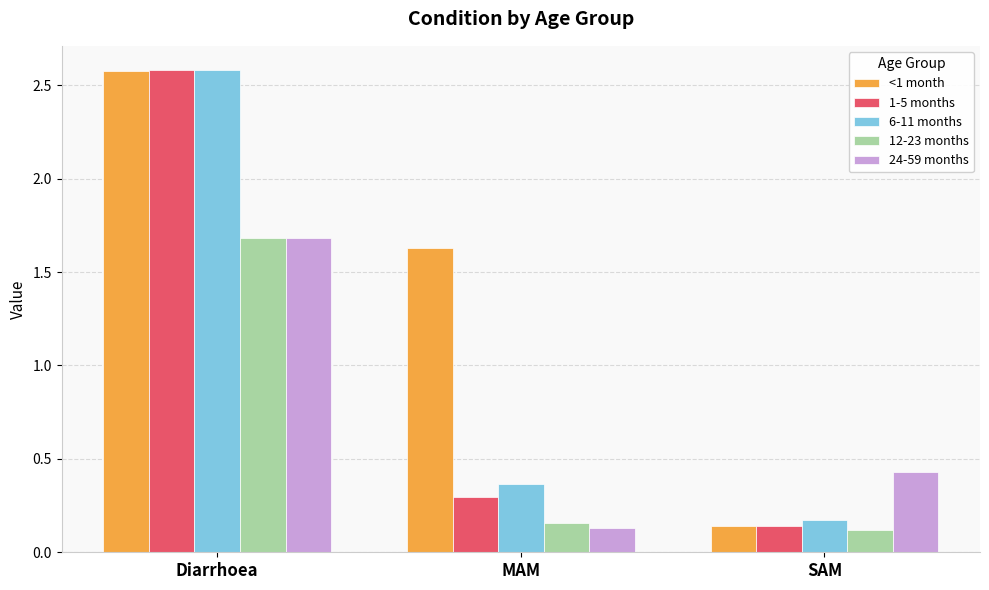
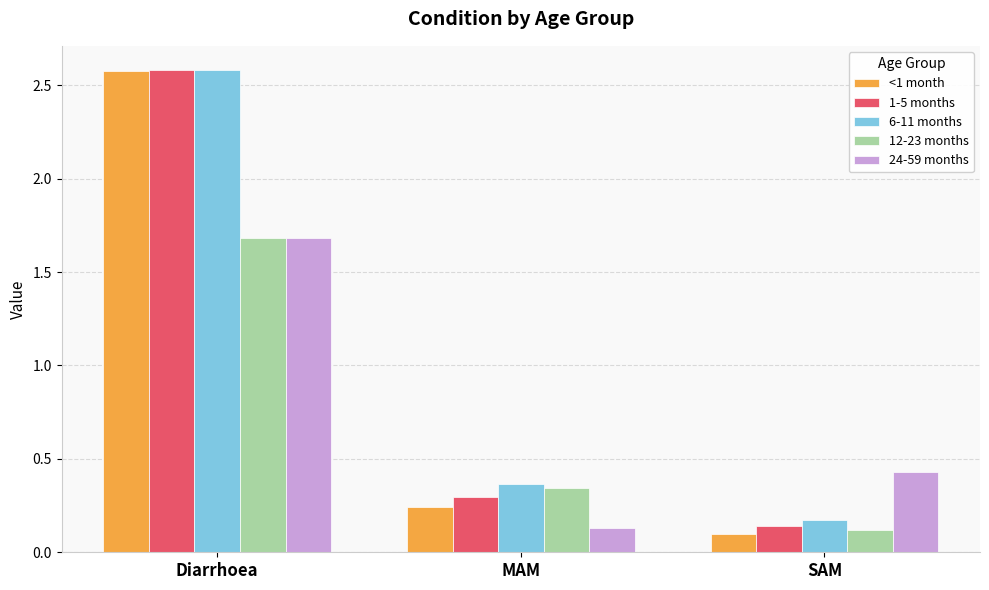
  {
    "<1 month": {
      "Diarrhoea": 2.58,
-     "MAM": 1.63,
-     "SAM": 0.14
+     "MAM": 0.24,
+     "SAM": 0.10
    },
    "1-5 months": {
      "Diarrhoea": 2.58,
      "MAM": 0.30,
      "SAM": 0.14
    },
    "6-11 months": {
      "Diarrhoea": 2.58,
      "MAM": 0.36,
      "SAM": 0.17
    },
    "12-23 months": {
      "Diarrhoea": 1.68,
-     "MAM": 0.16,
+     "MAM": 0.35,
      "SAM": 0.12
    },
    "24-59 months": {
      "Diarrhoea": 1.68,
      "MAM": 0.13,
      "SAM": 0.43
    }
  }
